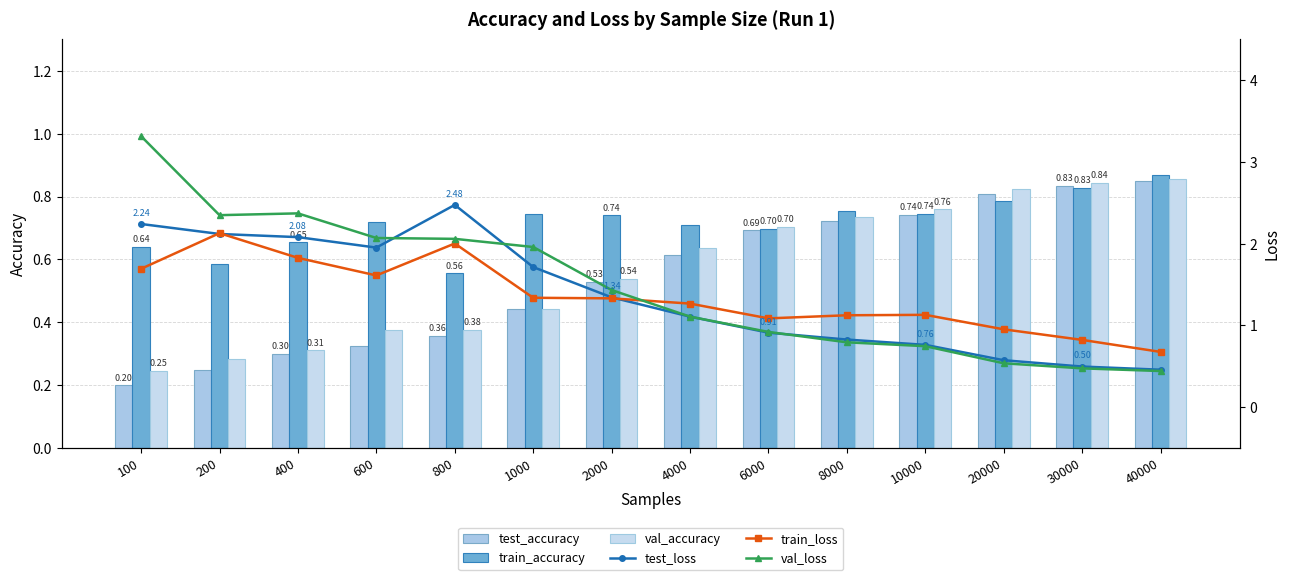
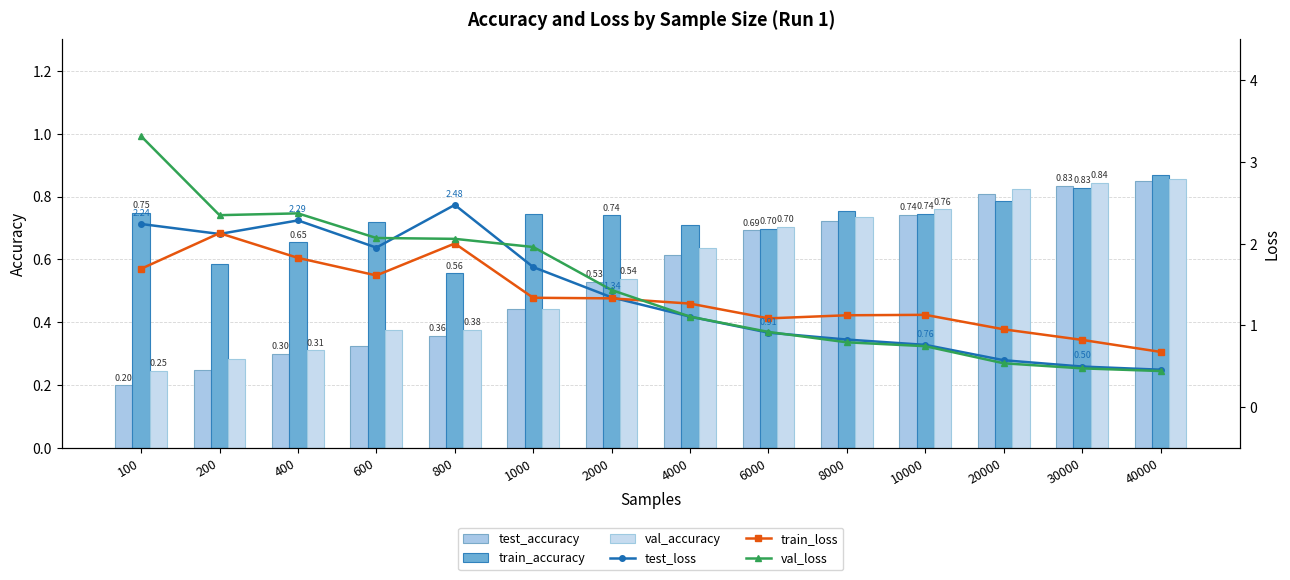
  {
    "train_accuracy": {
-     "100": 0.64,
+     "100": 0.75,
      "400": 0.65,
      "800": 0.56,
      "2000": 0.74,
      "6000": 0.70,
      "10000": 0.74,
      "30000": 0.83
    },
    "test_loss": {
      "100": 2.24,
-     "400": 2.08,
+     "400": 2.29,
      "800": 2.48
    }
  }
